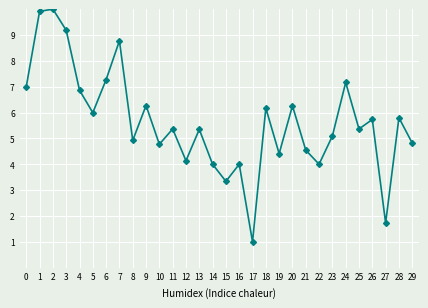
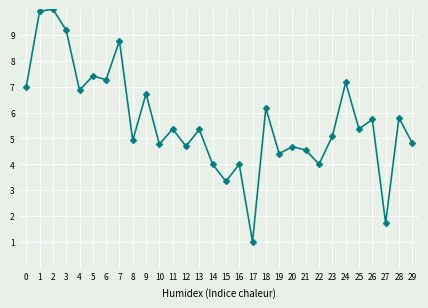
  {
    "0": 7.0,
    "1": 9.9,
    "2": 10.0,
    "3": 9.2,
    "4": 6.9,
-   "5": 6.0,
+   "5": 7.4,
    "6": 7.3,
    "7": 8.8,
    "8": 4.9,
-   "9": 6.3,
+   "9": 6.7,
    "10": 4.8,
    "11": 5.4,
-   "12": 4.1,
+   "12": 4.7,
    "13": 5.3,
    "14": 4.0,
    "15": 3.3,
    "16": 4.0,
    "17": 1.0,
    "18": 6.2,
    "19": 4.4,
-   "20": 6.3,
+   "20": 4.7,
    "21": 4.5,
    "22": 4.0,
    "23": 5.1,
    "24": 7.2,
    "25": 5.4,
    "26": 5.7,
    "27": 1.7,
    "28": 5.8,
    "29": 4.8
  }
